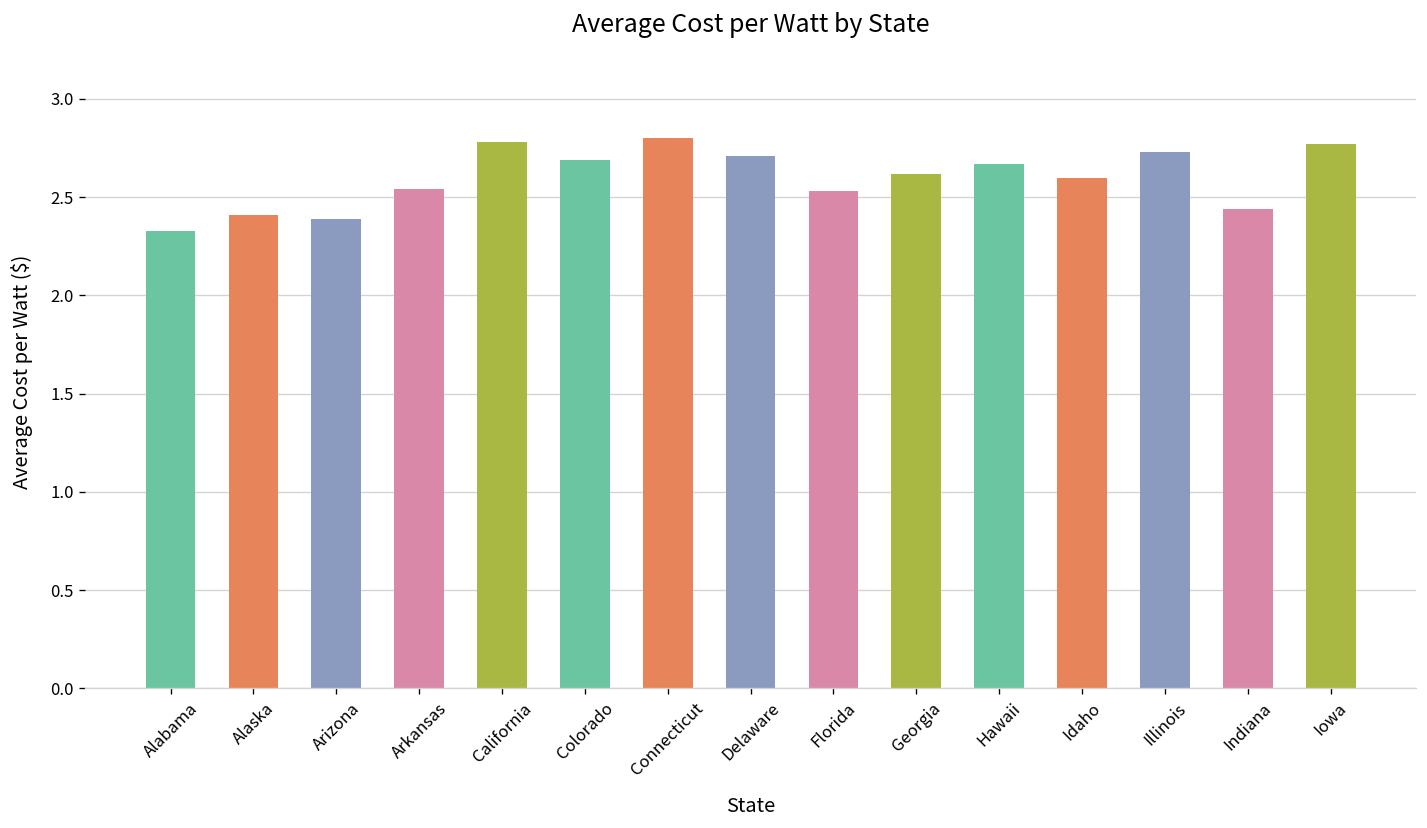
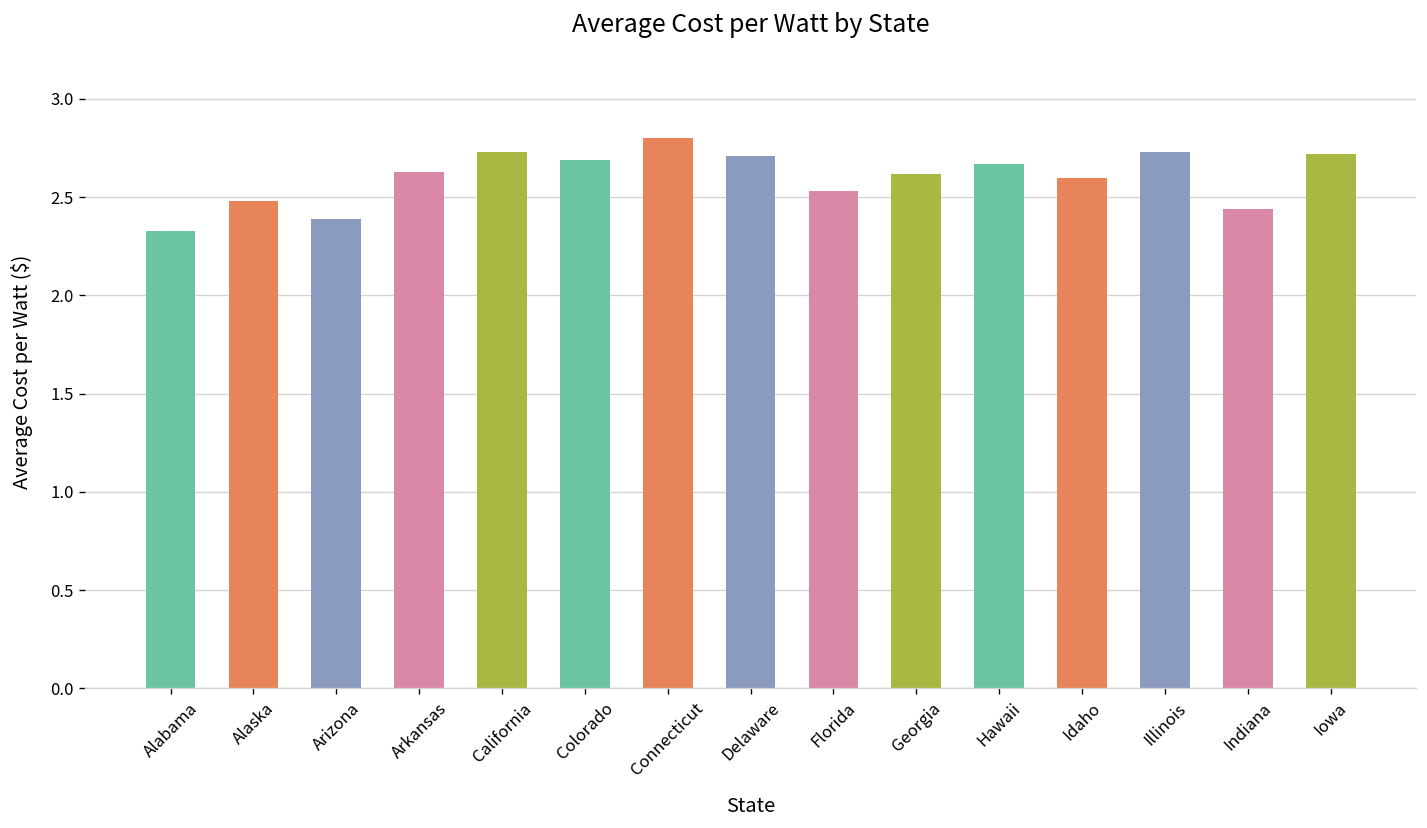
  {
    "Alabama": 2.33,
-   "Alaska": 2.41,
+   "Alaska": 2.48,
    "Arizona": 2.39,
-   "Arkansas": 2.54,
-   "California": 2.78,
+   "Arkansas": 2.63,
+   "California": 2.73,
    "Colorado": 2.69,
    "Connecticut": 2.80,
    "Delaware": 2.71,
    "Florida": 2.53,
    "Georgia": 2.62,
    "Hawaii": 2.67,
    "Idaho": 2.60,
    "Illinois": 2.73,
    "Indiana": 2.44,
-   "Iowa": 2.77
+   "Iowa": 2.72
  }
